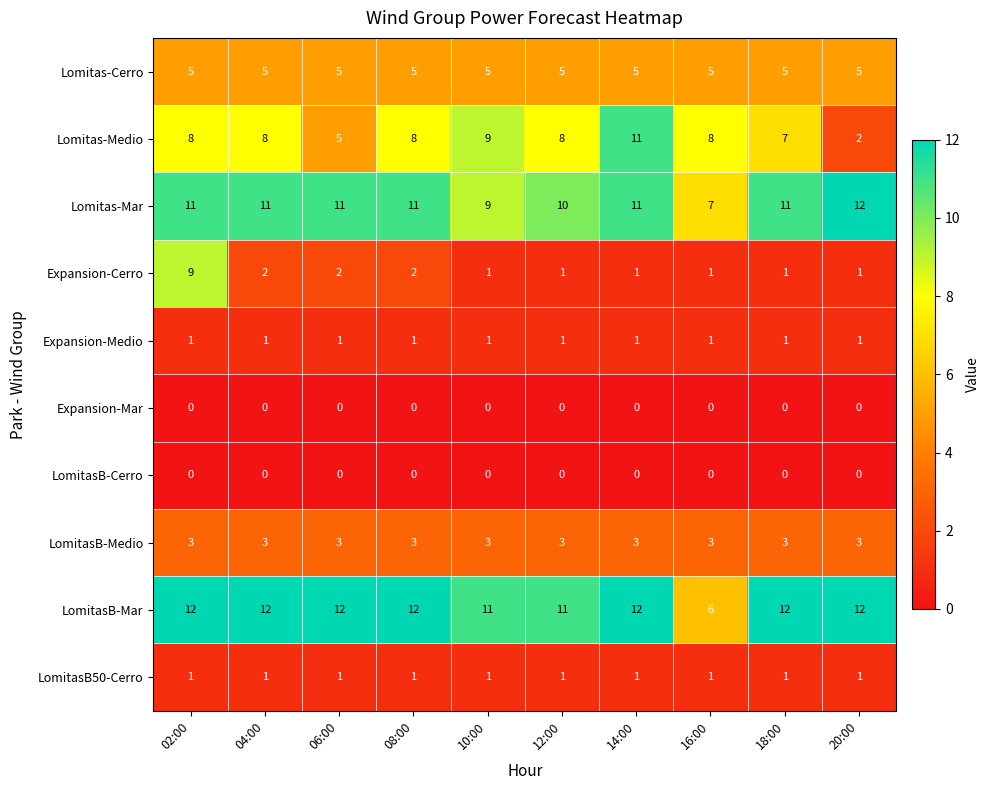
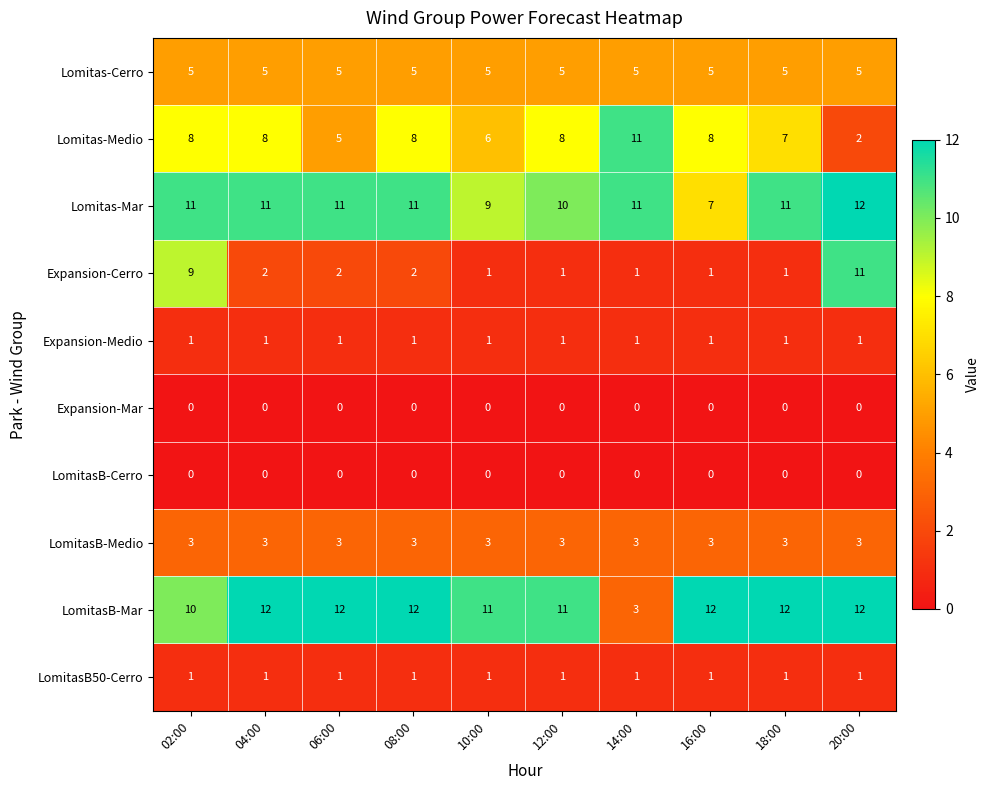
  {
    "Lomitas-Cerro": {
      "02:00": 5,
      "04:00": 5,
      "06:00": 5,
      "08:00": 5,
      "10:00": 5,
      "12:00": 5,
      "14:00": 5,
      "16:00": 5,
      "18:00": 5,
      "20:00": 5
    },
    "Lomitas-Medio": {
      "02:00": 8,
      "04:00": 8,
      "06:00": 5,
      "08:00": 8,
-     "10:00": 9,
+     "10:00": 6,
      "12:00": 8,
      "14:00": 11,
      "16:00": 8,
      "18:00": 7,
      "20:00": 2
    },
    "Lomitas-Mar": {
      "02:00": 11,
      "04:00": 11,
      "06:00": 11,
      "08:00": 11,
      "10:00": 9,
      "12:00": 10,
      "14:00": 11,
      "16:00": 7,
      "18:00": 11,
      "20:00": 12
    },
    "Expansion-Cerro": {
      "02:00": 9,
      "04:00": 2,
      "06:00": 2,
      "08:00": 2,
      "10:00": 1,
      "12:00": 1,
      "14:00": 1,
      "16:00": 1,
      "18:00": 1,
-     "20:00": 1
+     "20:00": 11
    },
    "Expansion-Medio": {
      "02:00": 1,
      "04:00": 1,
      "06:00": 1,
      "08:00": 1,
      "10:00": 1,
      "12:00": 1,
      "14:00": 1,
      "16:00": 1,
      "18:00": 1,
      "20:00": 1
    },
    "Expansion-Mar": {
      "02:00": 0,
      "04:00": 0,
      "06:00": 0,
      "08:00": 0,
      "10:00": 0,
      "12:00": 0,
      "14:00": 0,
      "16:00": 0,
      "18:00": 0,
      "20:00": 0
    },
    "LomitasB-Cerro": {
      "02:00": 0,
      "04:00": 0,
      "06:00": 0,
      "08:00": 0,
      "10:00": 0,
      "12:00": 0,
      "14:00": 0,
      "16:00": 0,
      "18:00": 0,
      "20:00": 0
    },
    "LomitasB-Medio": {
      "02:00": 3,
      "04:00": 3,
      "06:00": 3,
      "08:00": 3,
      "10:00": 3,
      "12:00": 3,
      "14:00": 3,
      "16:00": 3,
      "18:00": 3,
      "20:00": 3
    },
    "LomitasB-Mar": {
-     "02:00": 12,
+     "02:00": 10,
      "04:00": 12,
      "06:00": 12,
      "08:00": 12,
      "10:00": 11,
      "12:00": 11,
-     "14:00": 12,
-     "16:00": 6,
+     "14:00": 3,
+     "16:00": 12,
      "18:00": 12,
      "20:00": 12
    },
    "LomitasB50-Cerro": {
      "02:00": 1,
      "04:00": 1,
      "06:00": 1,
      "08:00": 1,
      "10:00": 1,
      "12:00": 1,
      "14:00": 1,
      "16:00": 1,
      "18:00": 1,
      "20:00": 1
    }
  }
